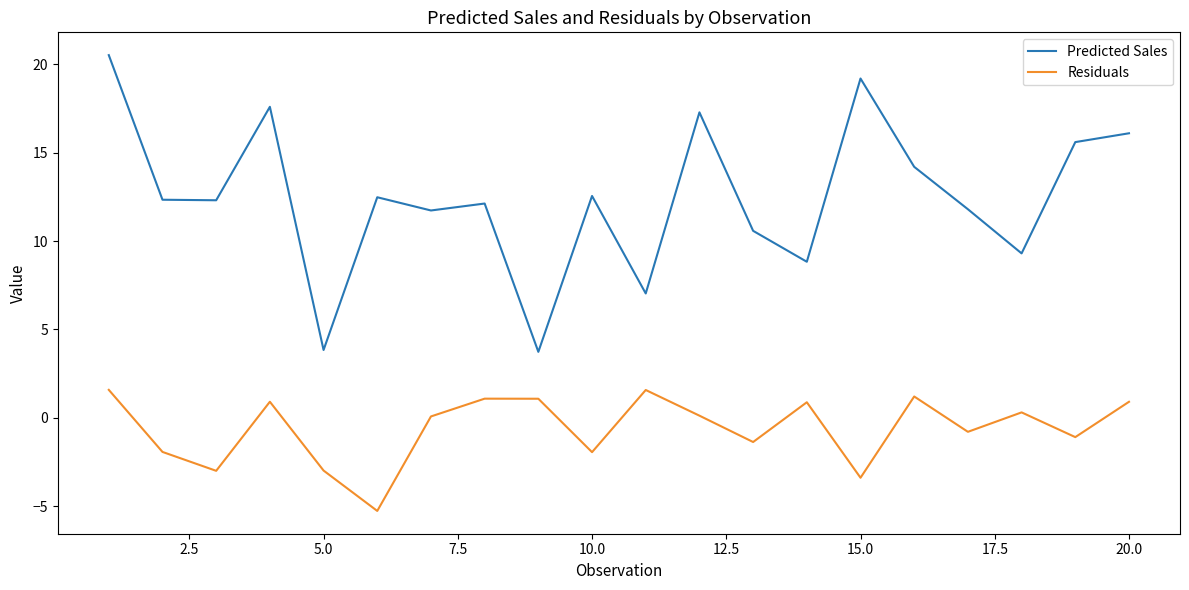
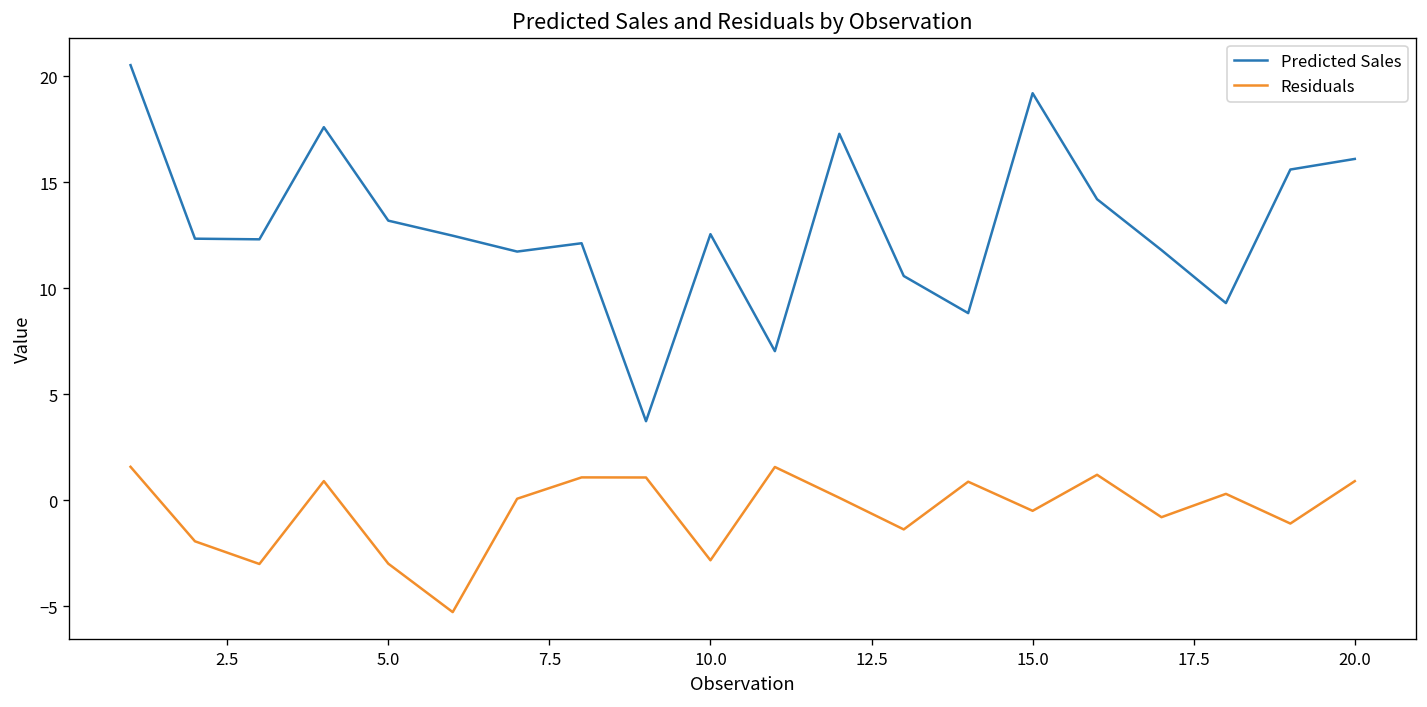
  {
    "Predicted Sales": {
-     "5.0": 3.8,
+     "5.0": 13.2,
      "10.0": 12.6,
      "15.0": 19.2,
      "20.0": 16.1
    },
    "Residuals": {
      "5.0": -3.0,
-     "10.0": -2.0,
-     "15.0": -3.4,
+     "10.0": -2.8,
+     "15.0": -0.5,
      "20.0": 0.9
    }
  }
